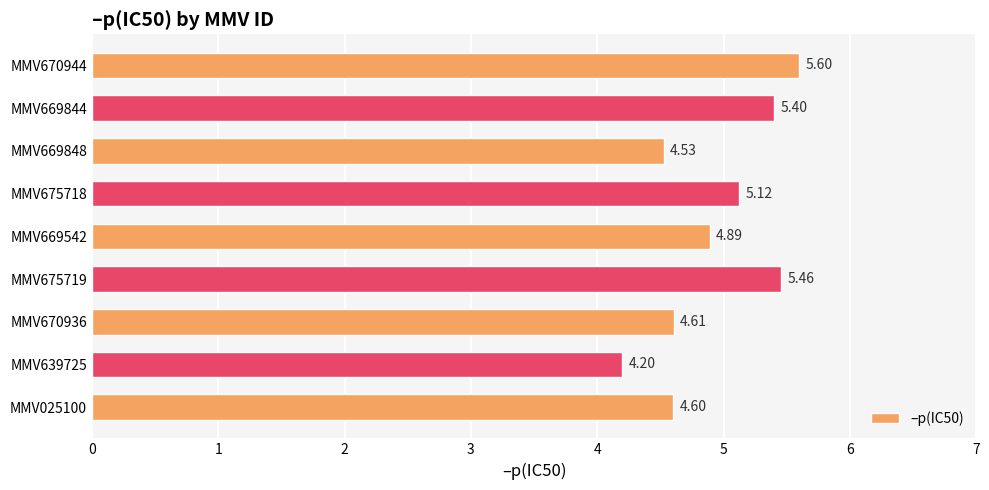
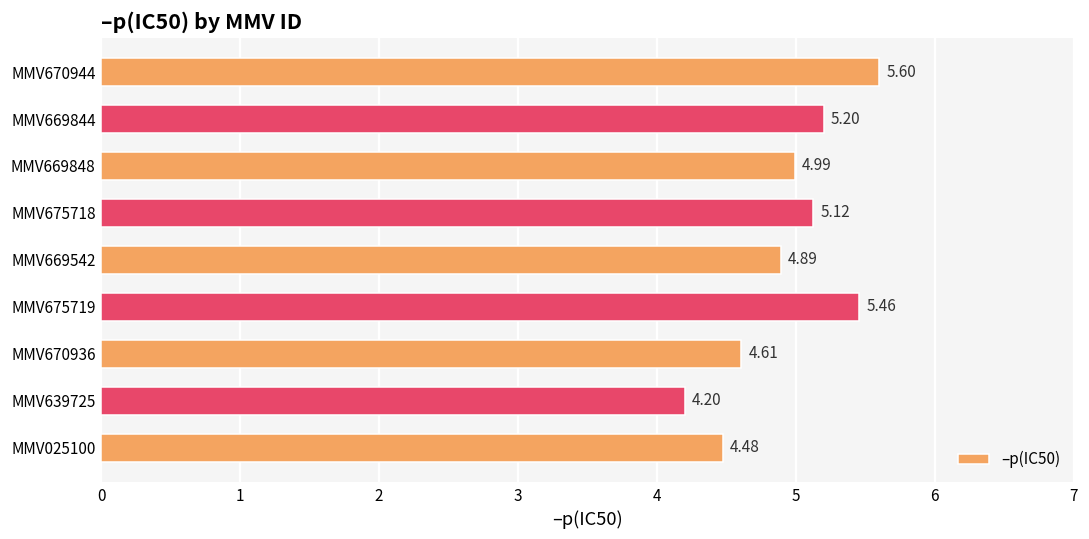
  {
    "MMV670944": 5.60,
-   "MMV669844": 5.40,
-   "MMV669848": 4.53,
+   "MMV669844": 5.20,
+   "MMV669848": 4.99,
    "MMV675718": 5.12,
    "MMV669542": 4.89,
    "MMV675719": 5.46,
    "MMV670936": 4.61,
    "MMV639725": 4.20,
-   "MMV025100": 4.60
+   "MMV025100": 4.48
  }
